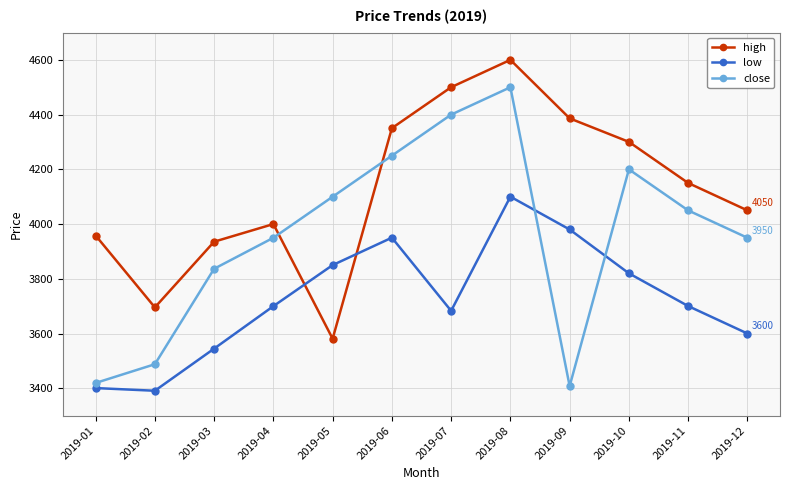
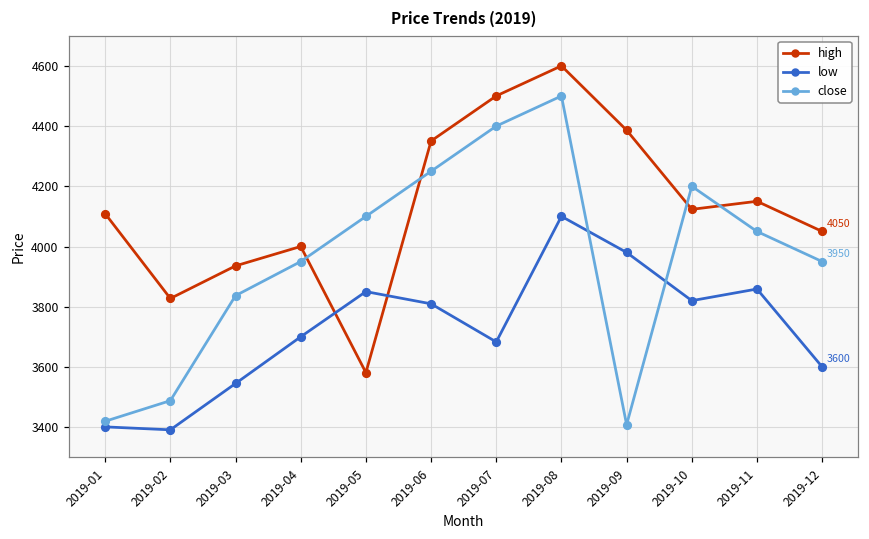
  {
    "high": {
-     "2019-01": 3960,
-     "2019-02": 3700,
+     "2019-01": 4110,
+     "2019-02": 3830,
      "2019-03": 3940,
      "2019-04": 4000,
      "2019-05": 3580,
      "2019-06": 4350,
      "2019-07": 4500,
      "2019-08": 4600,
      "2019-09": 4390,
-     "2019-10": 4300,
+     "2019-10": 4120,
      "2019-11": 4150
    },
    "low": {
      "2019-01": 3400,
      "2019-02": 3390,
      "2019-03": 3540,
      "2019-04": 3700,
      "2019-05": 3850,
-     "2019-06": 3950,
+     "2019-06": 3810,
      "2019-07": 3680,
      "2019-08": 4100,
      "2019-09": 3980,
      "2019-10": 3820,
-     "2019-11": 3700
+     "2019-11": 3860
    },
    "close": {
      "2019-12": 3950
    }
  }
